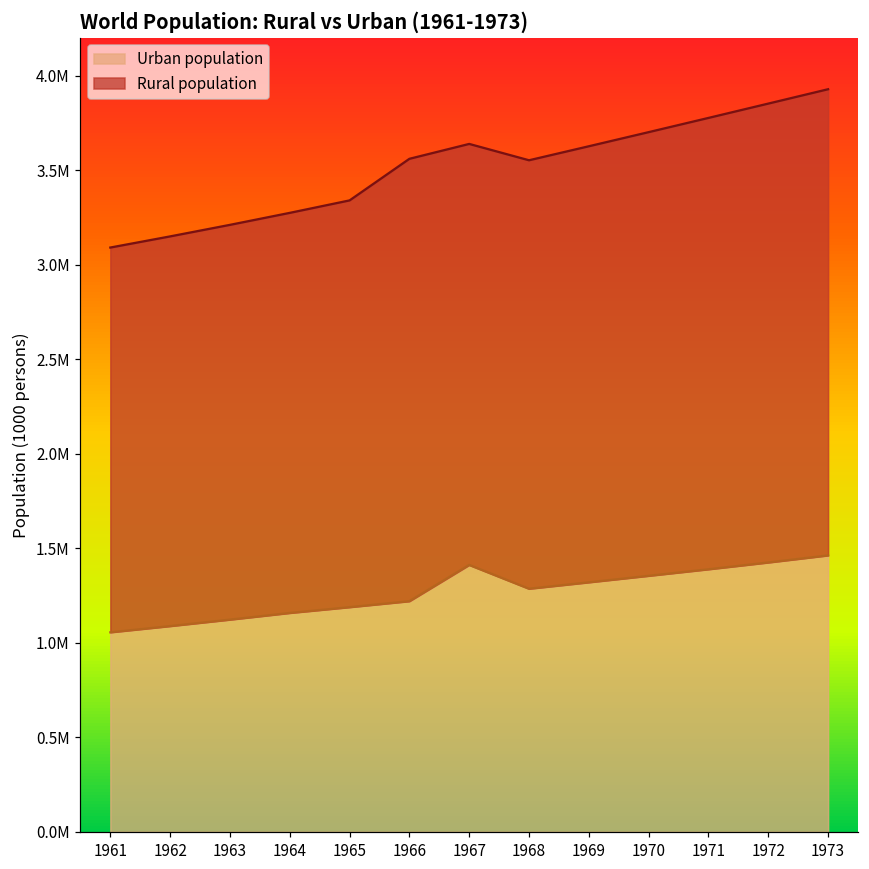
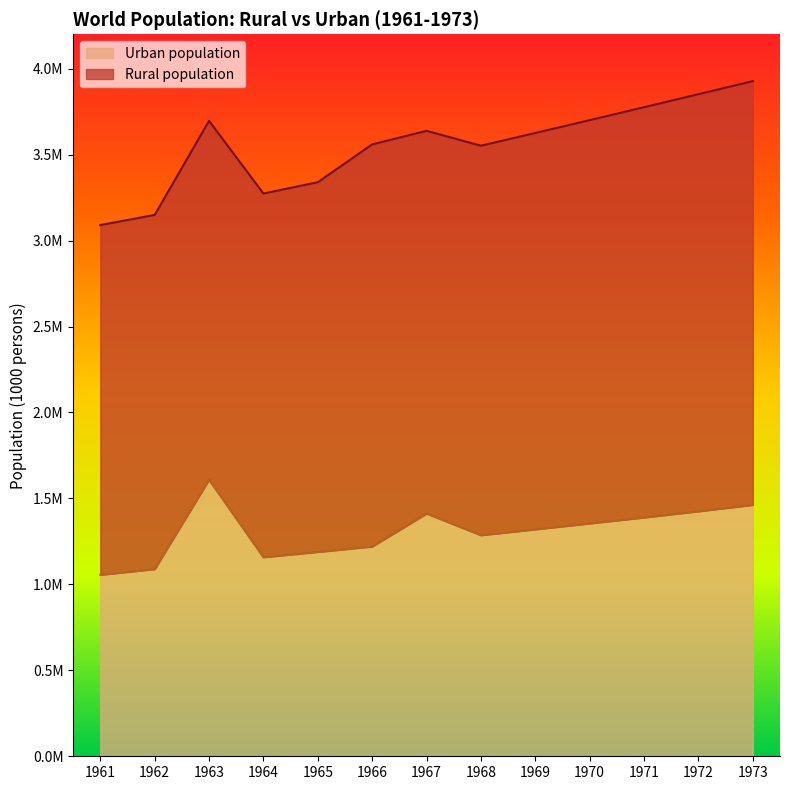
  {
    "Urban population": {
      "1961": 1060000,
      "1962": 1090000,
-     "1963": 1120000,
+     "1963": 1610000,
      "1964": 1160000,
      "1965": 1190000,
      "1966": 1220000,
      "1967": 1410000,
      "1968": 1290000,
      "1969": 1320000,
      "1970": 1350000,
      "1971": 1390000,
      "1972": 1420000,
      "1973": 1460000
    },
    "Rural population": {
      "1961": 2030000,
      "1962": 2060000,
      "1963": 2090000,
      "1964": 2120000,
      "1965": 2150000,
      "1966": 2340000,
      "1967": 2230000,
      "1968": 2270000,
      "1969": 2310000,
      "1970": 2350000,
      "1971": 2390000,
      "1972": 2430000,
      "1973": 2470000
    }
  }
